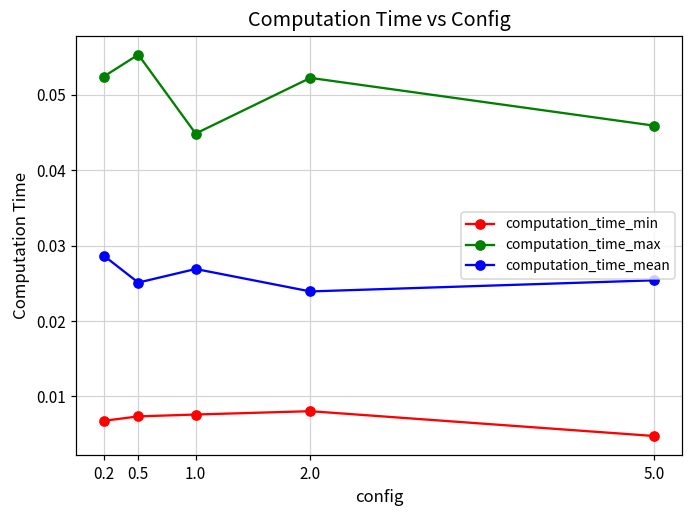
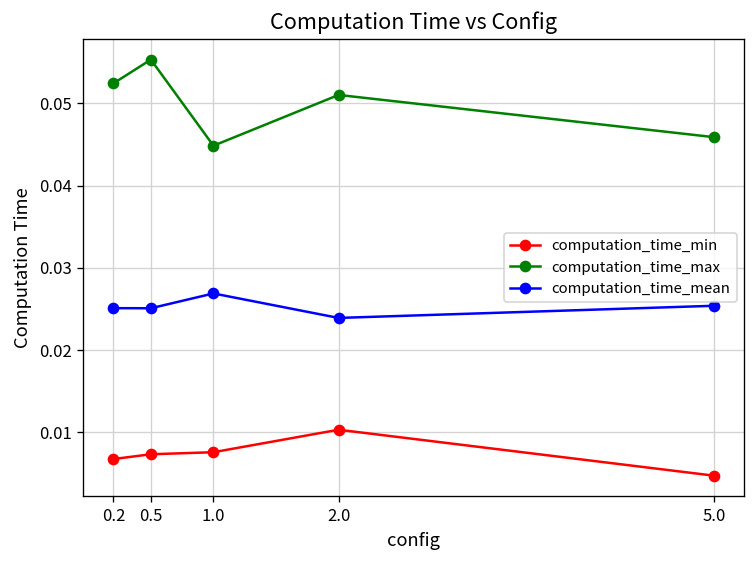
  {
    "computation_time_min": {
      "0.2": 0.007,
      "0.5": 0.007,
      "1.0": 0.008,
-     "2.0": 0.008,
+     "2.0": 0.010,
      "5.0": 0.005
    },
    "computation_time_max": {
      "0.2": 0.052,
      "0.5": 0.055,
      "1.0": 0.045,
-     "2.0": 0.052,
+     "2.0": 0.051,
      "5.0": 0.046
    },
    "computation_time_mean": {
-     "0.2": 0.029,
+     "0.2": 0.025,
      "0.5": 0.025,
      "1.0": 0.027,
      "2.0": 0.024,
      "5.0": 0.025
    }
  }
